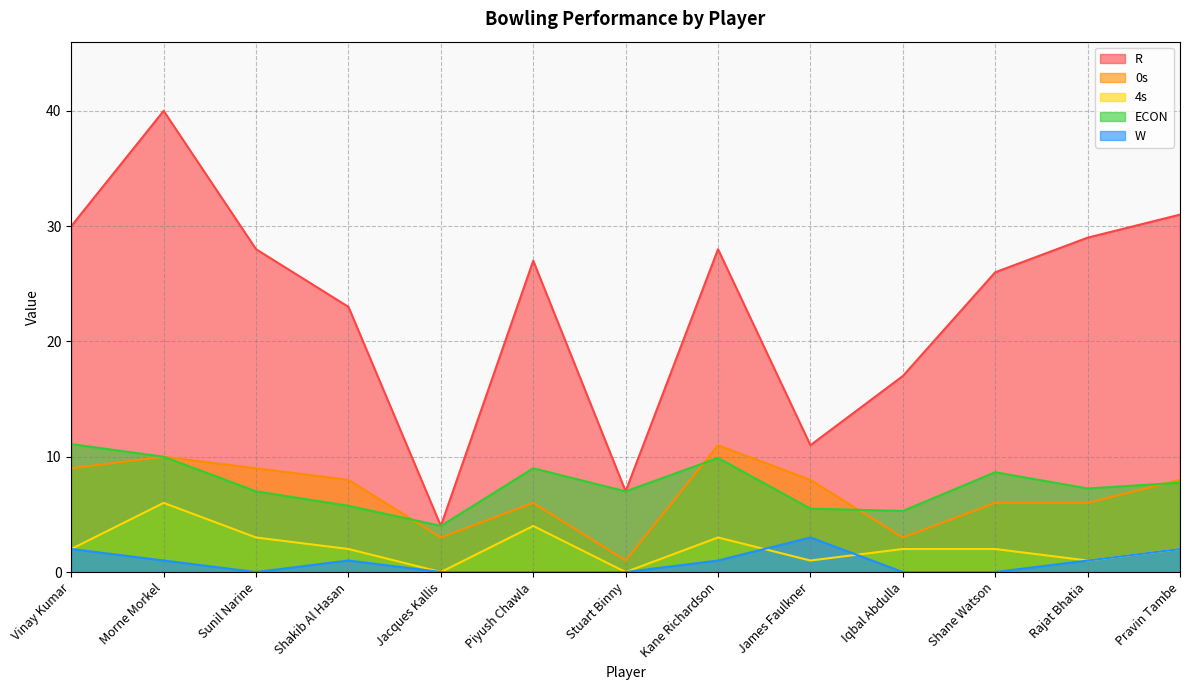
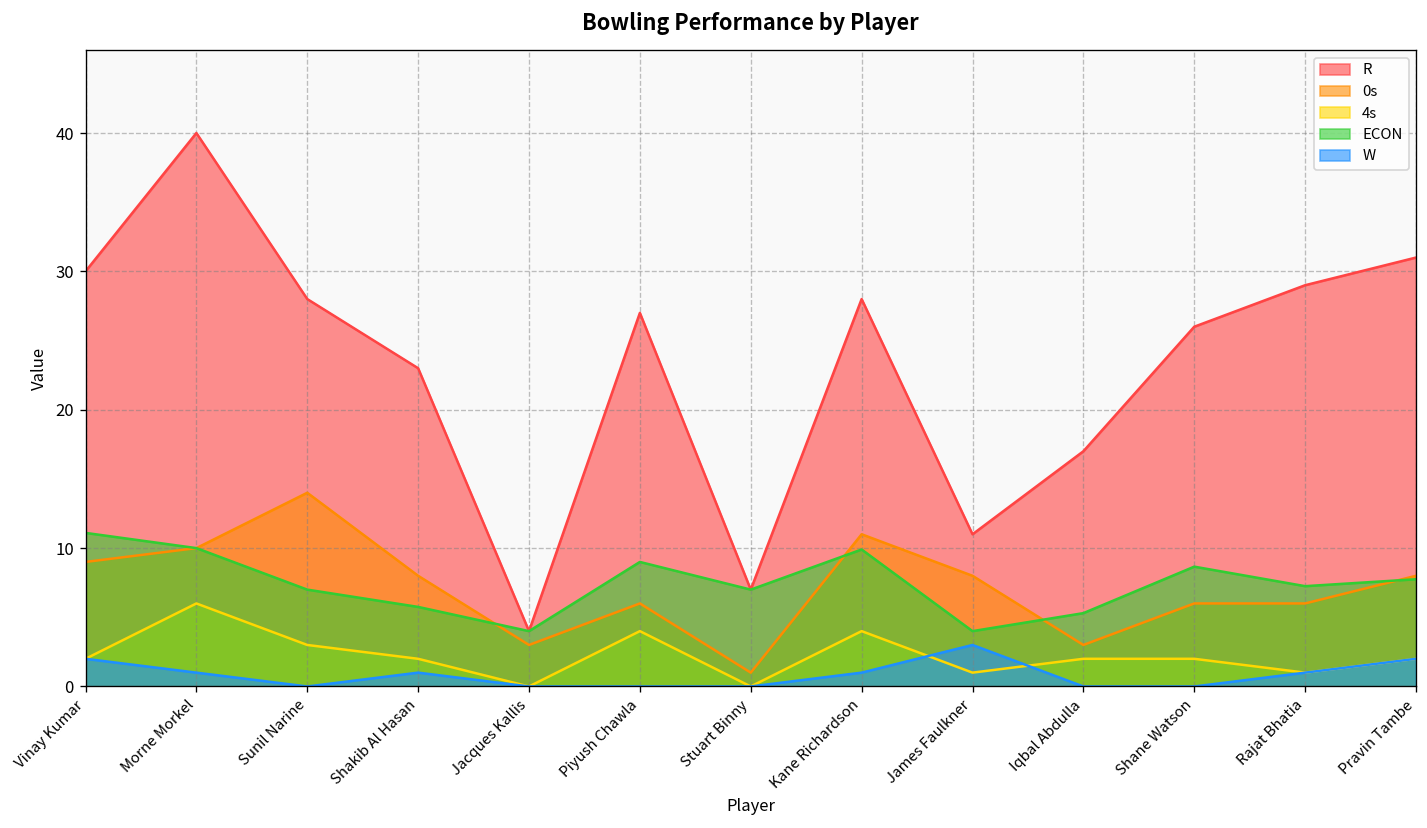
  {
    "R": {
      "Vinay Kumar": 30.0,
      "Morne Morkel": 40.0,
      "Sunil Narine": 28.0,
      "Shakib Al Hasan": 23.0,
      "Piyush Chawla": 27.0,
      "Kane Richardson": 28.0,
      "James Faulkner": 11.0,
      "Iqbal Abdulla": 17.0,
      "Shane Watson": 26.0,
      "Rajat Bhatia": 29.0,
      "Pravin Tambe": 31.0
    },
    "0s": {
      "Vinay Kumar": 9,
-     "Sunil Narine": 9,
+     "Sunil Narine": 14,
      "Shakib Al Hasan": 8,
      "Jacques Kallis": 3,
      "Piyush Chawla": 6,
      "Stuart Binny": 1,
      "Kane Richardson": 11,
      "James Faulkner": 8,
      "Iqbal Abdulla": 3,
      "Shane Watson": 6,
      "Rajat Bhatia": 6,
      "Pravin Tambe": 8
    },
    "4s": {
      "Morne Morkel": 6,
      "Sunil Narine": 3,
      "Shakib Al Hasan": 2,
      "Piyush Chawla": 4,
-     "Kane Richardson": 3,
+     "Kane Richardson": 4,
      "James Faulkner": 1,
      "Iqbal Abdulla": 2,
      "Shane Watson": 2
    },
    "ECON": {
      "Vinay Kumar": 11.1,
      "Sunil Narine": 7.0,
      "Shakib Al Hasan": 5.8,
      "Piyush Chawla": 9.0,
      "Kane Richardson": 9.9,
-     "James Faulkner": 5.5,
+     "James Faulkner": 4.0,
      "Iqbal Abdulla": 5.3,
      "Shane Watson": 8.7,
      "Rajat Bhatia": 7.3,
      "Pravin Tambe": 7.8
    },
    "W": {
      "Morne Morkel": 1.0,
      "Sunil Narine": 0.0,
      "Shakib Al Hasan": 1.0,
      "Piyush Chawla": 0.0,
      "Kane Richardson": 1.0,
      "James Faulkner": 3.0,
      "Iqbal Abdulla": 0.0,
      "Shane Watson": 0.0
    }
  }
